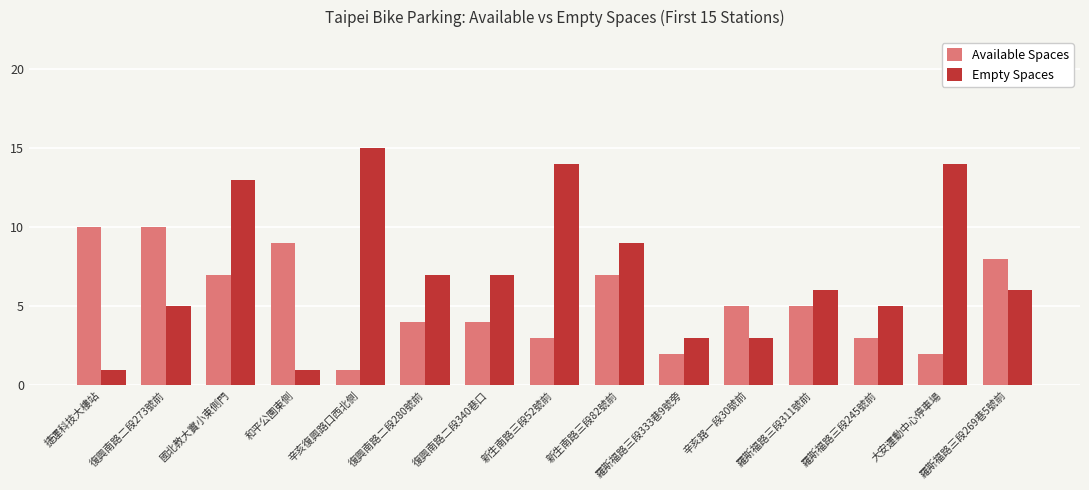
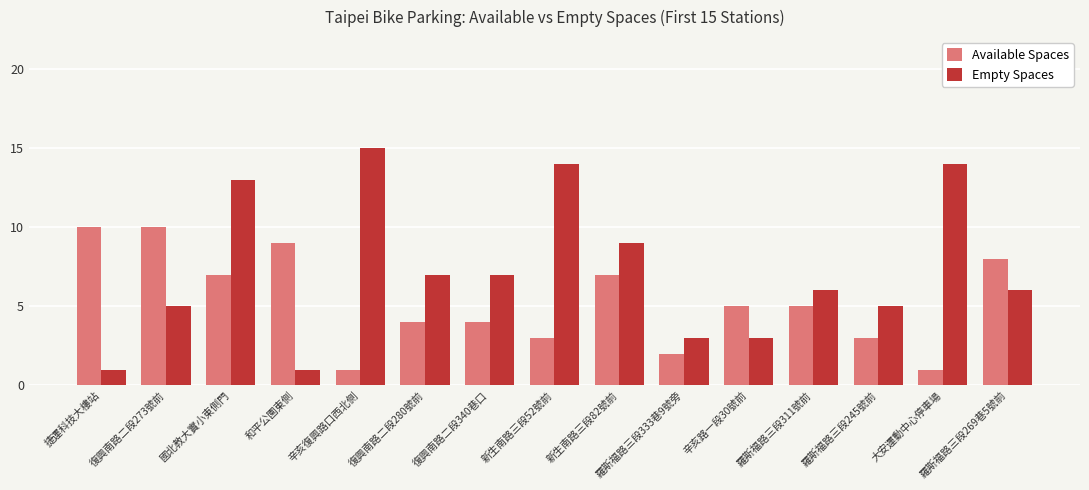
  {
    "Available Spaces": {
      "捷運科技大樓站": 10,
      "復興南路二段273號前": 10,
      "國北教大實小東側門": 7,
      "和平公園東側": 9,
      "辛亥復興路口西北側": 1,
      "復興南路二段280號前": 4,
      "復興南路二段340巷口": 4,
      "新生南路三段52號前": 3,
      "新生南路三段82號前": 7,
      "羅斯福路三段333巷9號旁": 2,
      "辛亥路一段30號前": 5,
      "羅斯福路三段311號前": 5,
      "羅斯福路三段245號前": 3,
-     "大安運動中心停車場": 2,
+     "大安運動中心停車場": 1,
      "羅斯福路三段269巷5號前": 8
    },
    "Empty Spaces": {
      "捷運科技大樓站": 1,
      "復興南路二段273號前": 5,
      "國北教大實小東側門": 13,
      "和平公園東側": 1,
      "辛亥復興路口西北側": 15,
      "復興南路二段280號前": 7,
      "復興南路二段340巷口": 7,
      "新生南路三段52號前": 14,
      "新生南路三段82號前": 9,
      "羅斯福路三段333巷9號旁": 3,
      "辛亥路一段30號前": 3,
      "羅斯福路三段311號前": 6,
      "羅斯福路三段245號前": 5,
      "大安運動中心停車場": 14,
      "羅斯福路三段269巷5號前": 6
    }
  }
